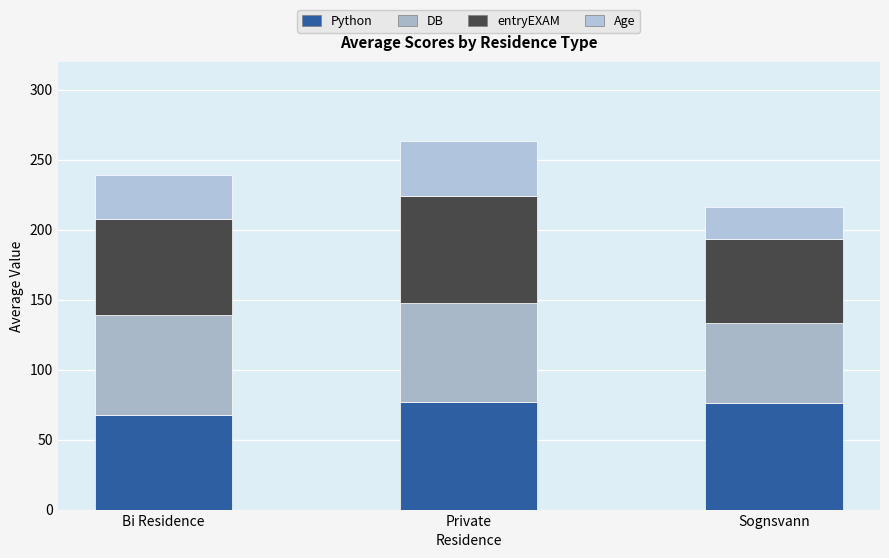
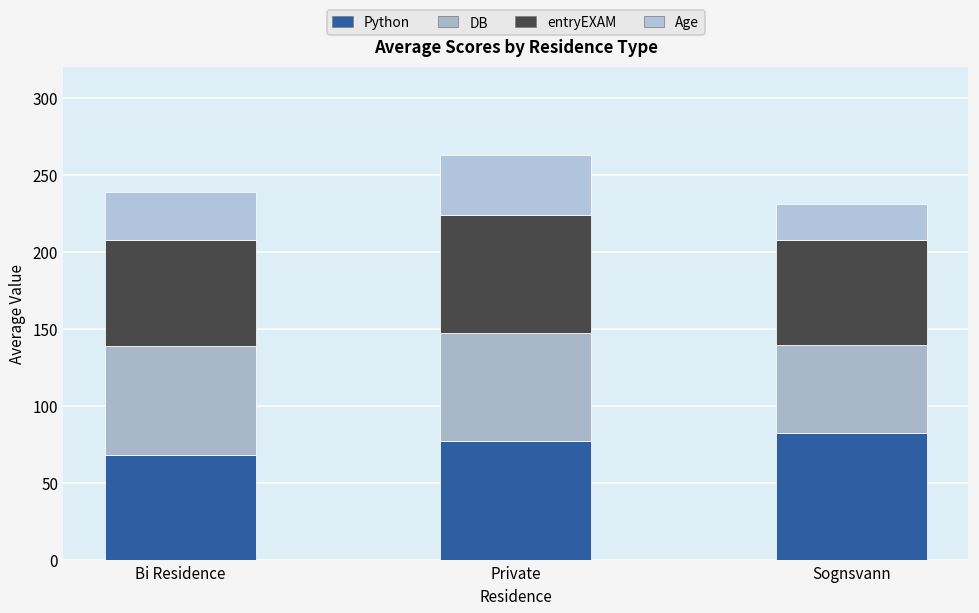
  {
    "Python": {
      "Bi Residence": 68,
      "Private": 77,
-     "Sognsvann": 77
+     "Sognsvann": 83
    },
    "entryEXAM": {
      "Bi Residence": 69,
      "Private": 76,
-     "Sognsvann": 60
+     "Sognsvann": 69
    }
  }
